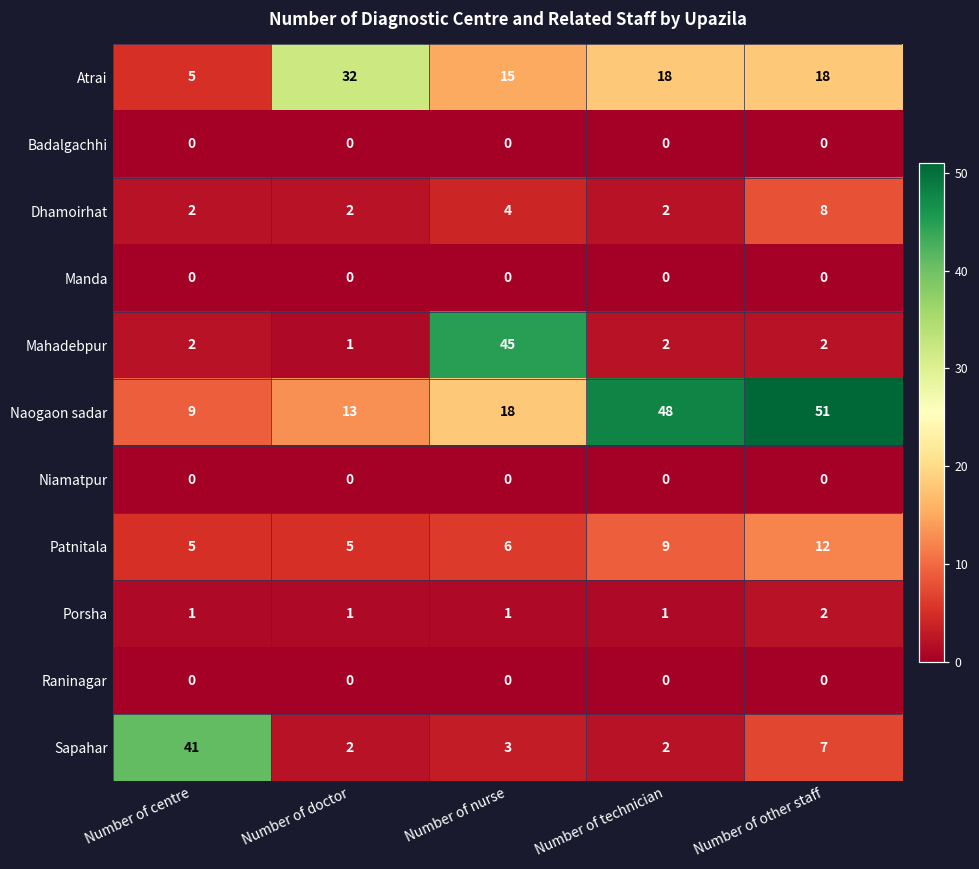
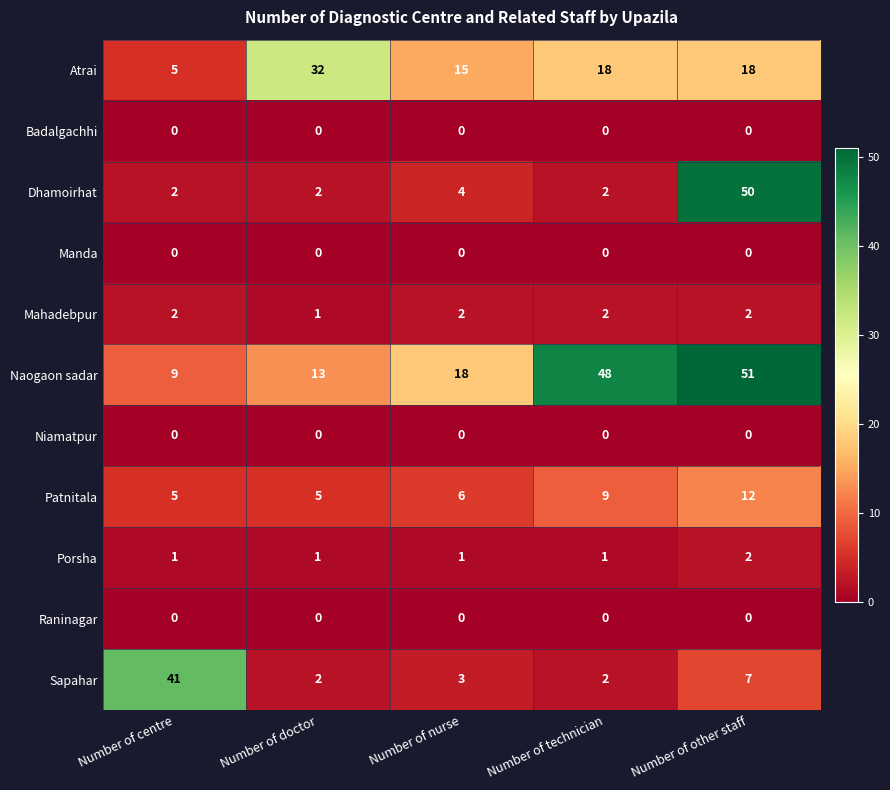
  {
    "Atrai": {
      "Number of centre": 5,
      "Number of doctor": 32,
      "Number of nurse": 15,
      "Number of technician": 18,
      "Number of other staff": 18
    },
    "Badalgachhi": {
      "Number of centre": 0,
      "Number of doctor": 0,
      "Number of nurse": 0,
      "Number of technician": 0,
      "Number of other staff": 0
    },
    "Dhamoirhat": {
      "Number of centre": 2,
      "Number of doctor": 2,
      "Number of nurse": 4,
      "Number of technician": 2,
-     "Number of other staff": 8
+     "Number of other staff": 50
    },
    "Manda": {
      "Number of centre": 0,
      "Number of doctor": 0,
      "Number of nurse": 0,
      "Number of technician": 0,
      "Number of other staff": 0
    },
    "Mahadebpur": {
      "Number of centre": 2,
      "Number of doctor": 1,
-     "Number of nurse": 45,
+     "Number of nurse": 2,
      "Number of technician": 2,
      "Number of other staff": 2
    },
    "Naogaon sadar": {
      "Number of centre": 9,
      "Number of doctor": 13,
      "Number of nurse": 18,
      "Number of technician": 48,
      "Number of other staff": 51
    },
    "Niamatpur": {
      "Number of centre": 0,
      "Number of doctor": 0,
      "Number of nurse": 0,
      "Number of technician": 0,
      "Number of other staff": 0
    },
    "Patnitala": {
      "Number of centre": 5,
      "Number of doctor": 5,
      "Number of nurse": 6,
      "Number of technician": 9,
      "Number of other staff": 12
    },
    "Porsha": {
      "Number of centre": 1,
      "Number of doctor": 1,
      "Number of nurse": 1,
      "Number of technician": 1,
      "Number of other staff": 2
    },
    "Raninagar": {
      "Number of centre": 0,
      "Number of doctor": 0,
      "Number of nurse": 0,
      "Number of technician": 0,
      "Number of other staff": 0
    },
    "Sapahar": {
      "Number of centre": 41,
      "Number of doctor": 2,
      "Number of nurse": 3,
      "Number of technician": 2,
      "Number of other staff": 7
    }
  }
